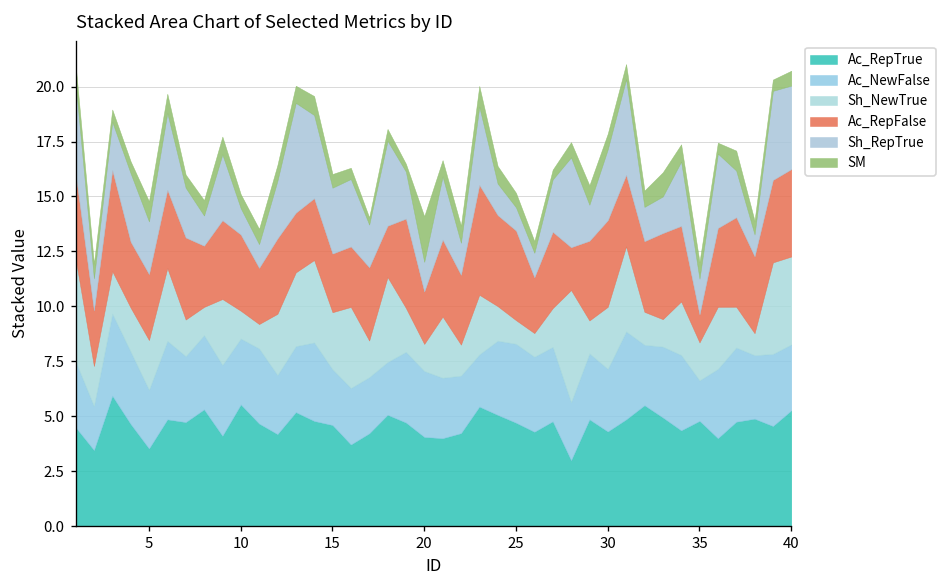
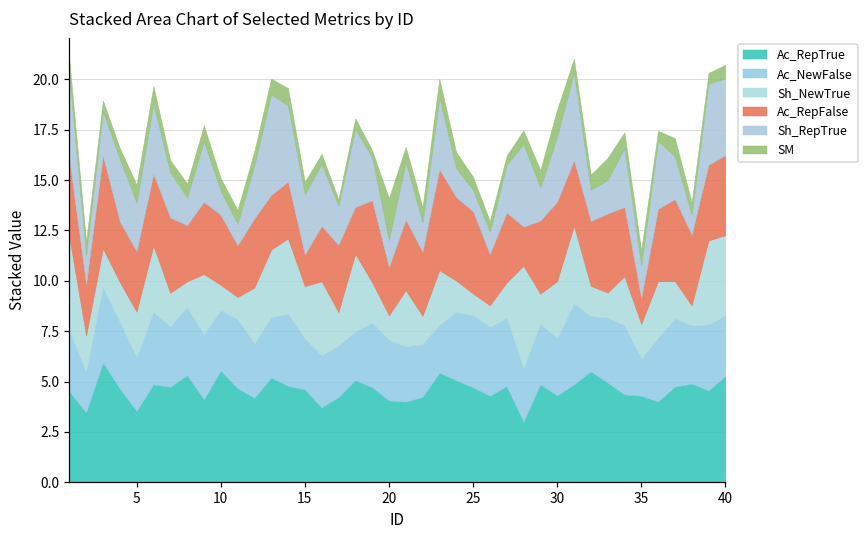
  {
    "Ac_RepTrue": {
      "5": 3.5,
      "10": 5.5,
      "15": 4.6,
      "20": 4.1,
      "25": 4.7,
      "30": 4.3,
-     "35": 4.8,
+     "35": 4.3,
      "40": 5.3
    },
    "Ac_RepFalse": {
      "5": 3.0,
      "10": 3.5,
-     "15": 2.7,
+     "15": 1.6,
      "20": 2.4,
      "25": 4.1,
      "30": 3.9,
      "35": 1.3,
      "40": 4.0
    },
    "SM": {
      "5": 0.9,
      "10": 0.6,
      "15": 0.6,
      "20": 2.1,
      "25": 0.7,
-     "30": 0.7,
+     "30": 1.4,
      "35": 0.8,
      "40": 0.7
    }
  }
